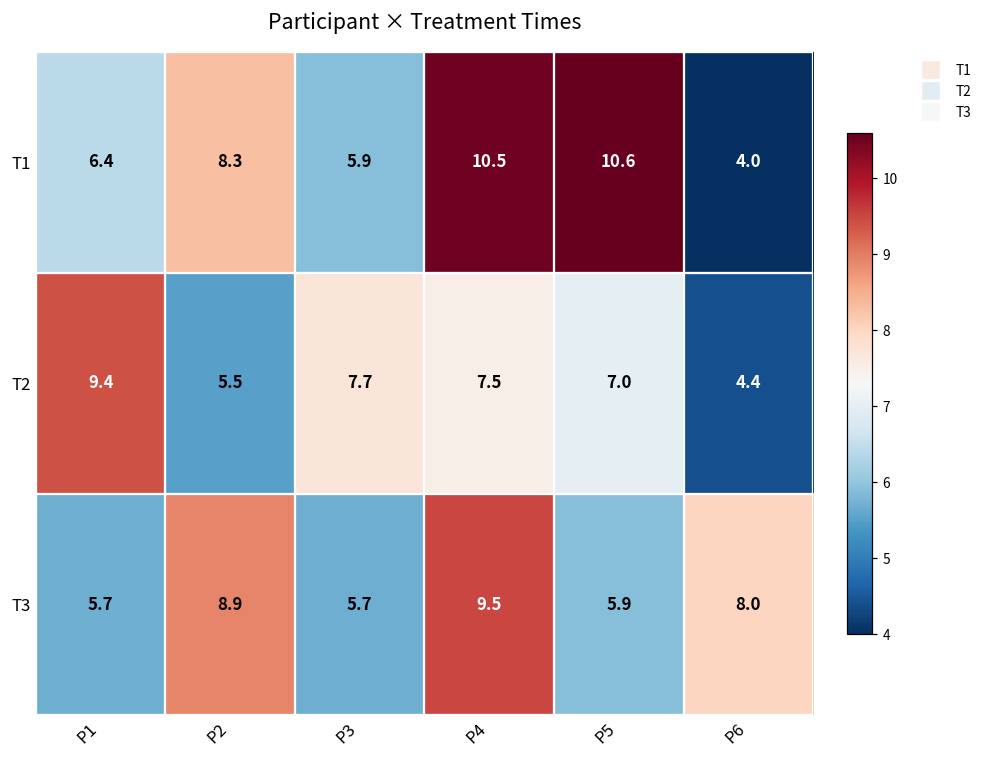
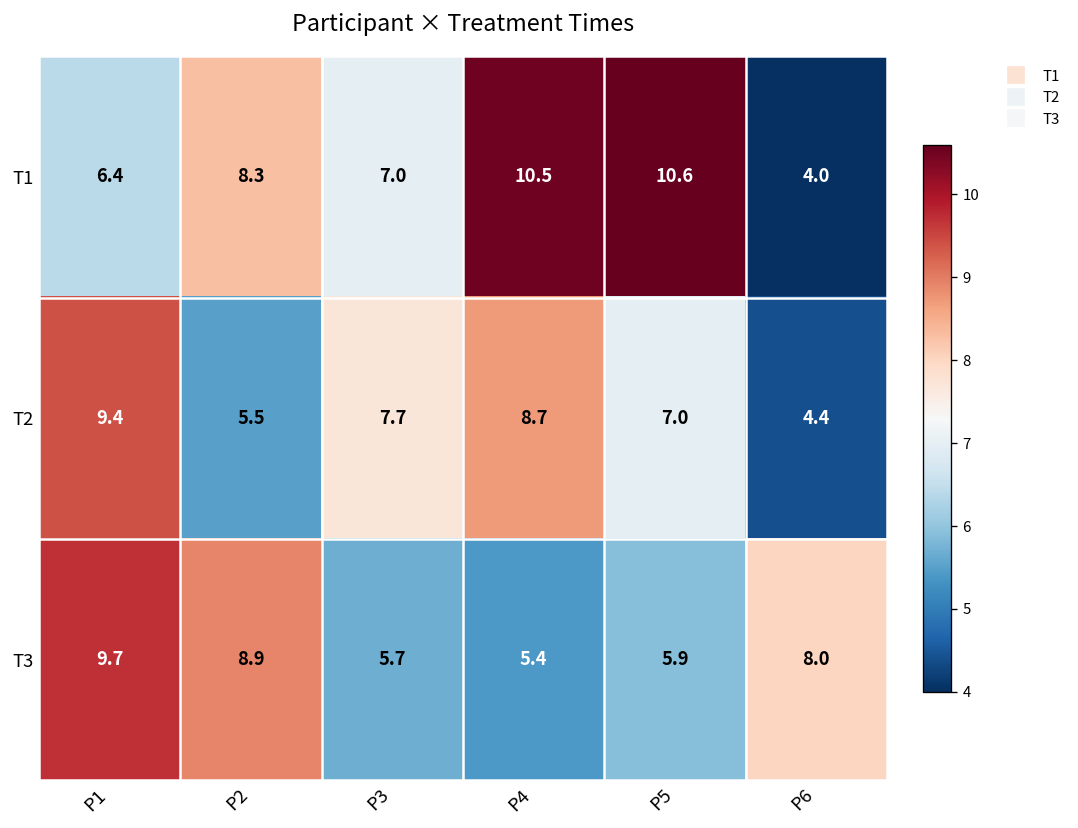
  {
    "T1": {
      "P1": 6.4,
      "P2": 8.3,
-     "P3": 5.9,
+     "P3": 7.0,
      "P4": 10.5,
      "P5": 10.6,
      "P6": 4.0
    },
    "T2": {
      "P1": 9.4,
      "P2": 5.5,
      "P3": 7.7,
-     "P4": 7.5,
+     "P4": 8.7,
      "P5": 7.0,
      "P6": 4.4
    },
    "T3": {
-     "P1": 5.7,
+     "P1": 9.7,
      "P2": 8.9,
      "P3": 5.7,
-     "P4": 9.5,
+     "P4": 5.4,
      "P5": 5.9,
      "P6": 8.0
    }
  }
